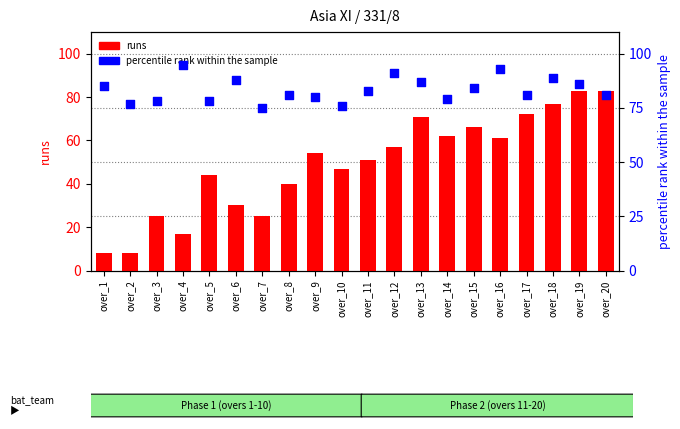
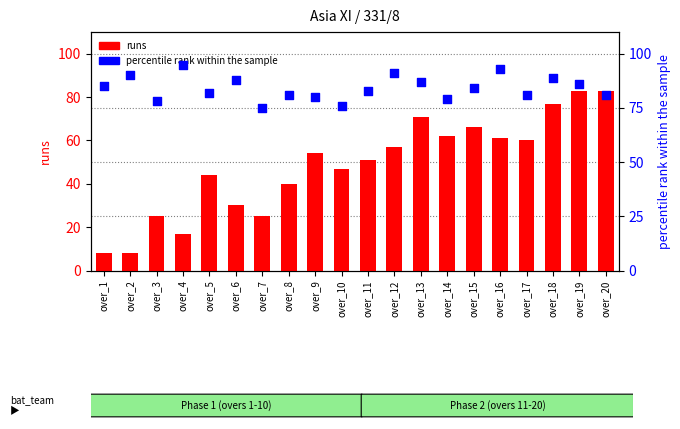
  {
    "runs": {
      "over_1": 8,
      "over_2": 8,
      "over_3": 25,
      "over_4": 17,
      "over_5": 44,
      "over_6": 30,
      "over_7": 25,
      "over_8": 40,
      "over_9": 54,
      "over_10": 47,
      "over_11": 51,
      "over_12": 57,
      "over_13": 71,
      "over_14": 62,
      "over_15": 66,
      "over_16": 61,
-     "over_17": 72,
+     "over_17": 60,
      "over_18": 77,
      "over_19": 83,
      "over_20": 83
    },
    "percentile rank within the sample": {
-     "over_2": 77,
-     "over_5": 78
+     "over_2": 90,
+     "over_5": 82
    }
  }
